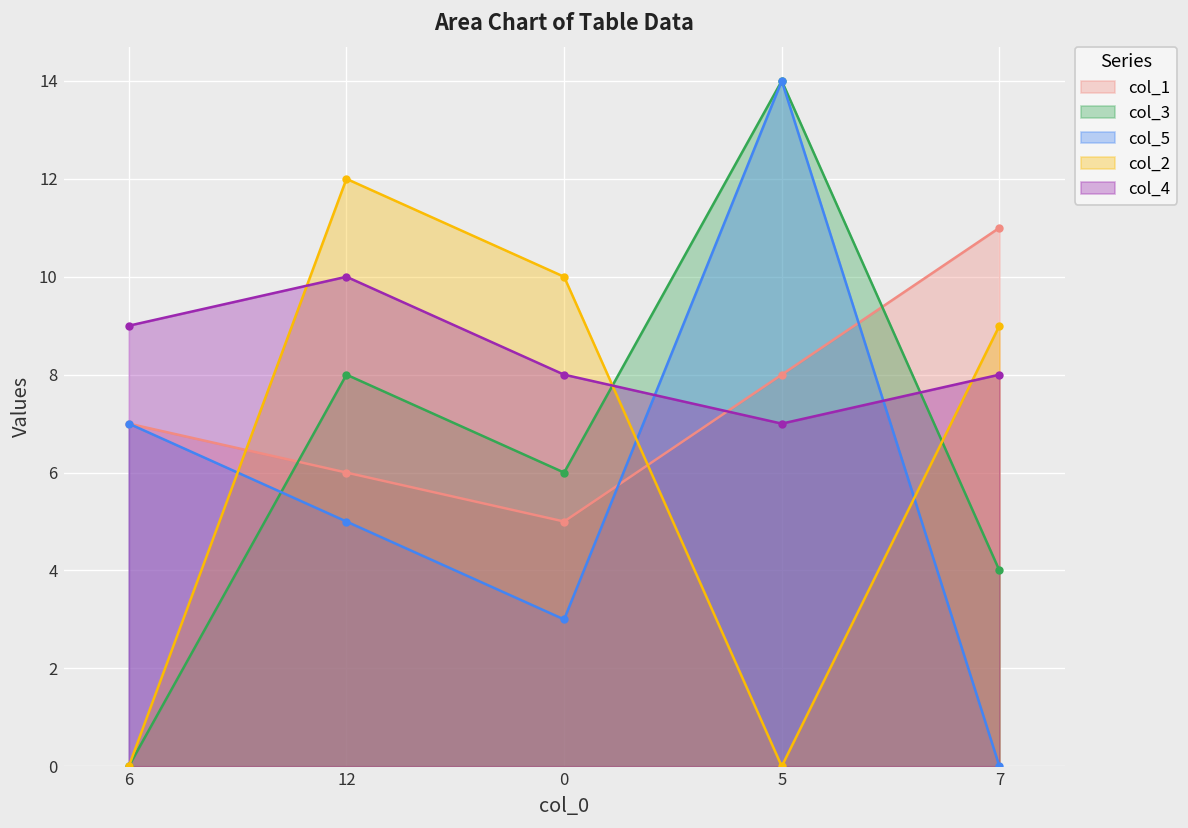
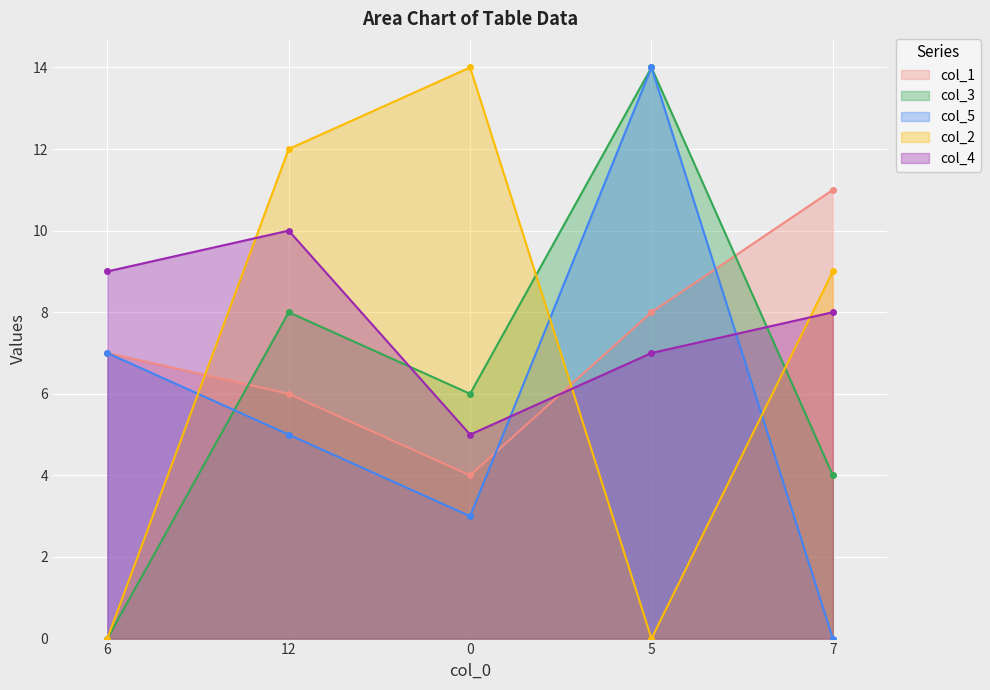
  {
    "col_1": {
      "12": 6,
-     "0": 5,
+     "0": 4,
      "5": 8,
      "7": 11
    },
    "col_3": {
      "12": 8,
      "0": 6,
      "7": 4
    },
    "col_5": {
      "12": 5,
      "0": 3,
      "7": 0
    },
    "col_2": {
      "12": 12,
-     "0": 10,
+     "0": 14,
      "5": 0,
      "7": 9
    },
    "col_4": {
      "6": 9,
      "12": 10,
-     "0": 8,
+     "0": 5,
      "5": 7,
      "7": 8
    }
  }
